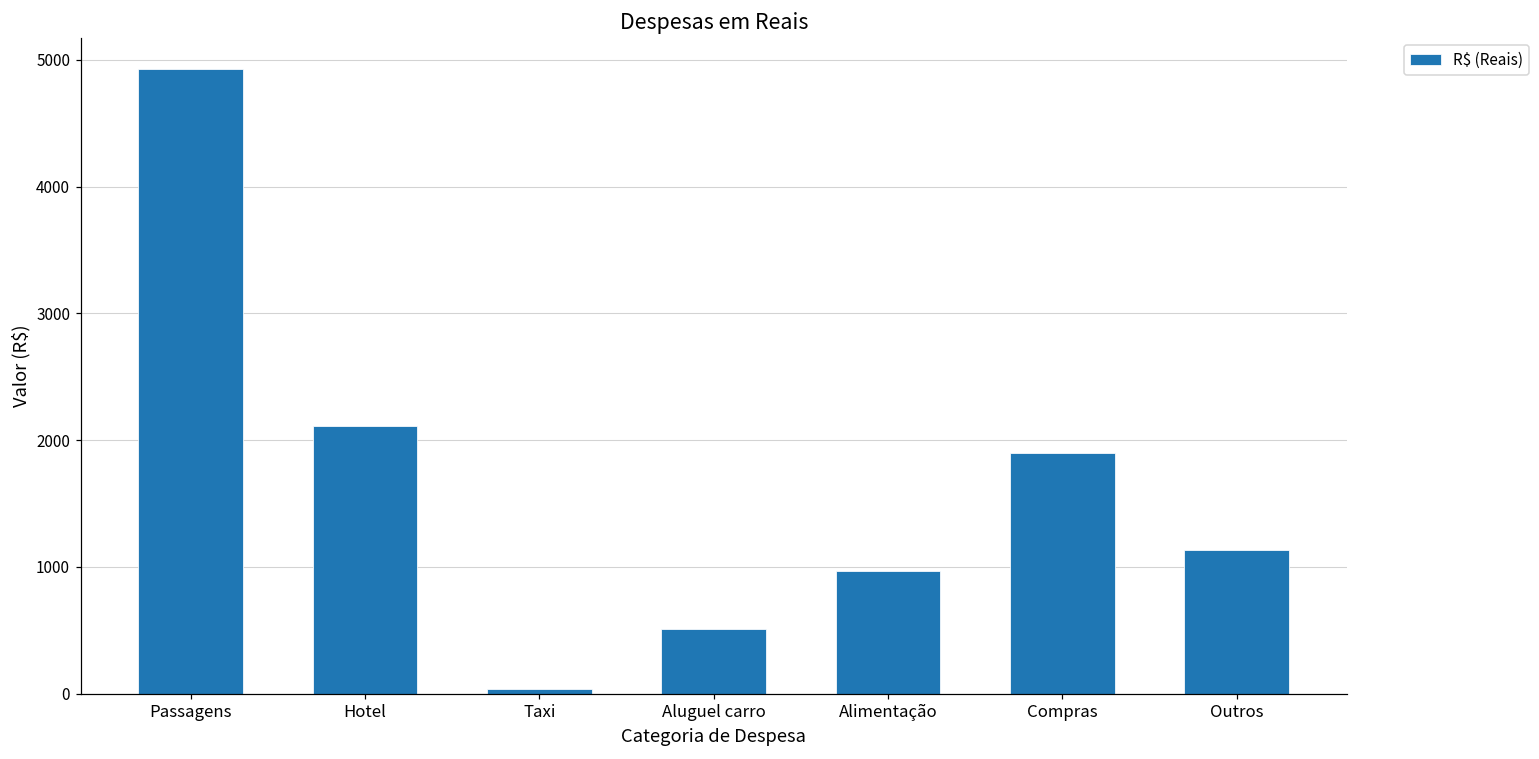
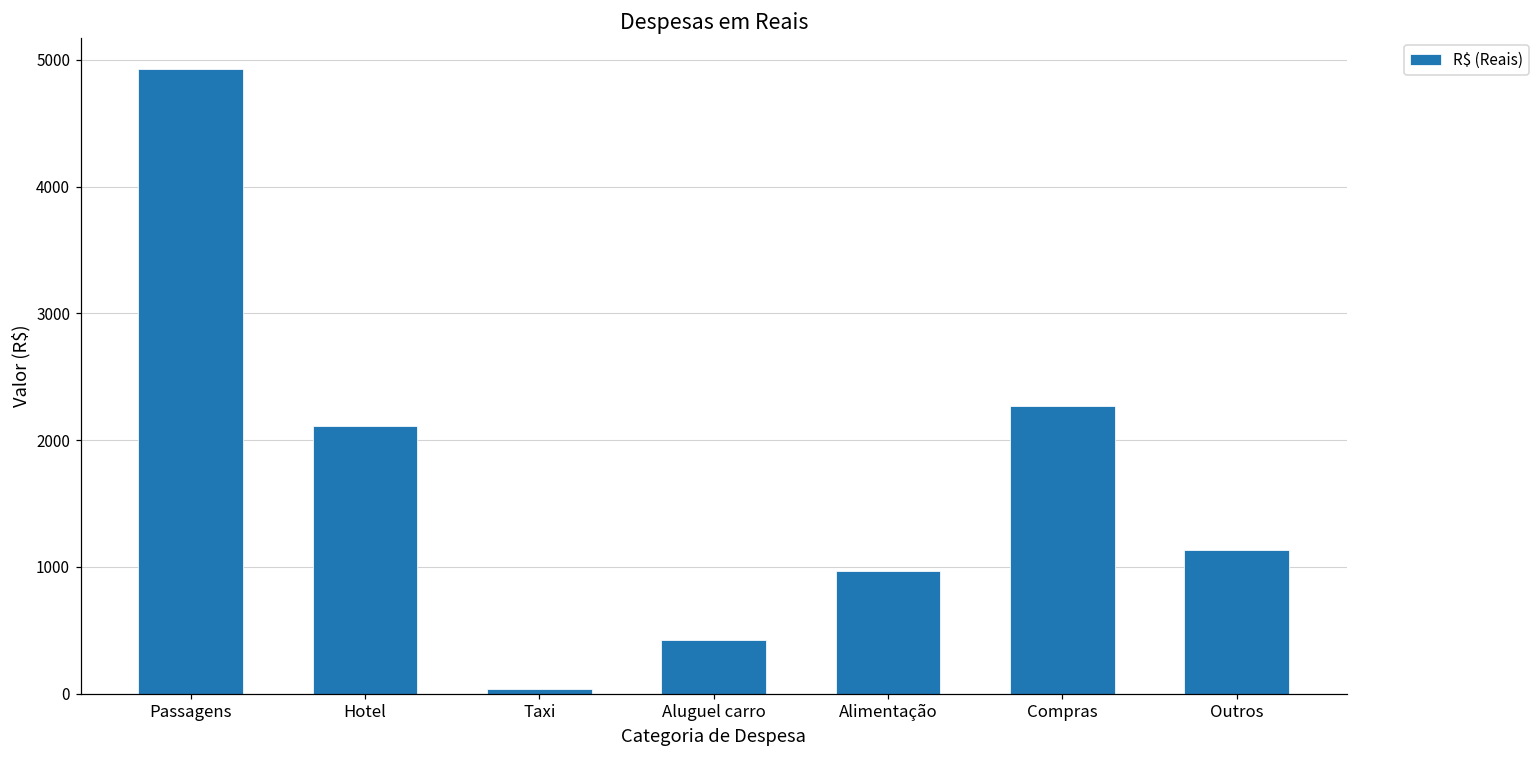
  {
    "Passagens": 4930,
    "Hotel": 2110,
    "Taxi": 40,
-   "Aluguel carro": 510,
+   "Aluguel carro": 420,
    "Alimentação": 970,
-   "Compras": 1900,
+   "Compras": 2270,
    "Outros": 1140
  }
